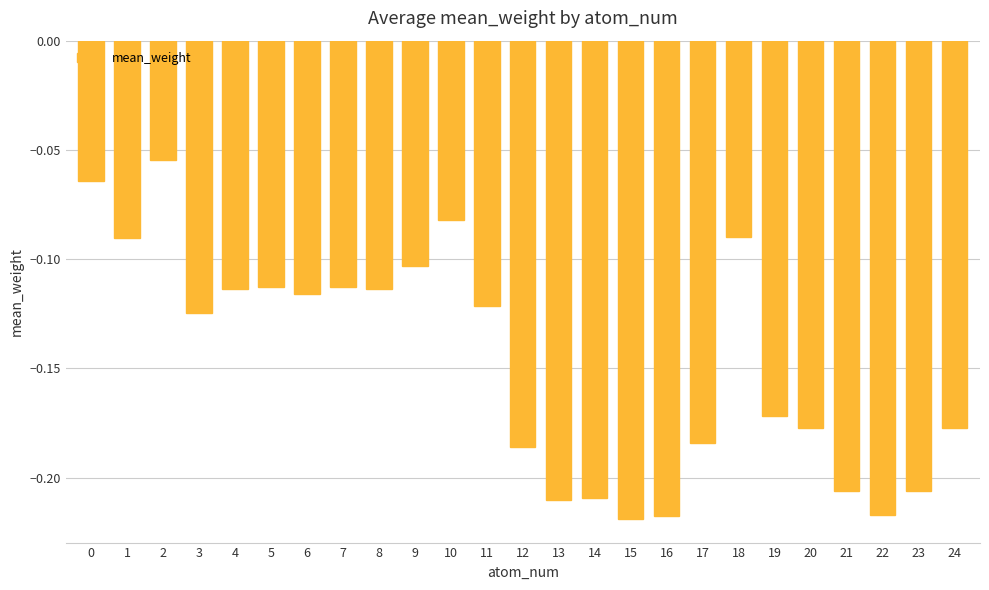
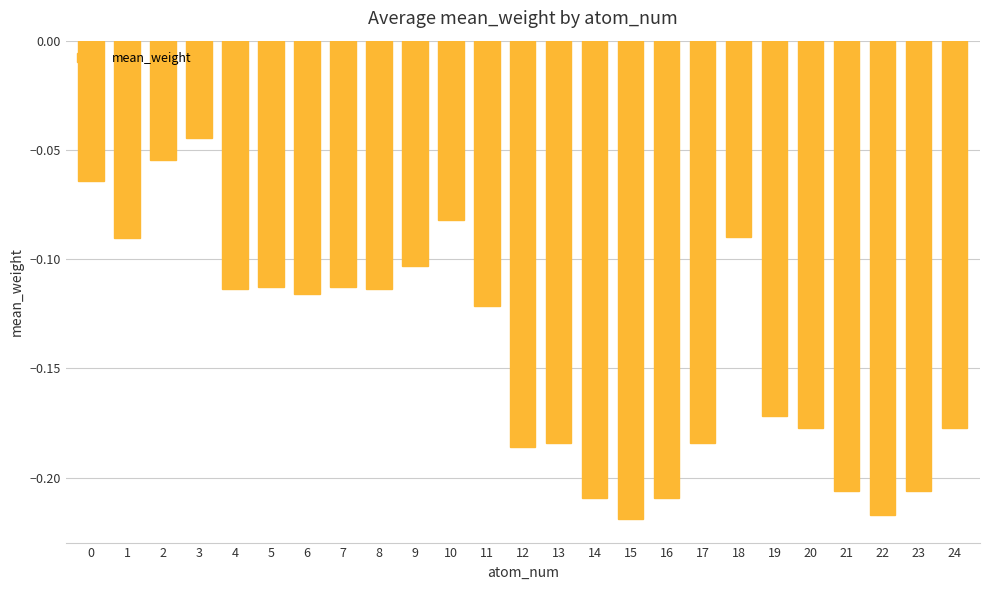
  {
    "0": -0.064,
    "1": -0.090,
    "2": -0.055,
-   "3": -0.125,
+   "3": -0.044,
    "4": -0.114,
    "5": -0.113,
    "6": -0.116,
    "7": -0.113,
    "8": -0.114,
    "9": -0.103,
    "10": -0.082,
    "11": -0.121,
    "12": -0.186,
-   "13": -0.210,
+   "13": -0.184,
    "14": -0.209,
    "15": -0.219,
-   "16": -0.218,
+   "16": -0.209,
    "17": -0.184,
    "18": -0.090,
    "19": -0.172,
    "20": -0.177,
    "21": -0.206,
    "22": -0.217,
    "23": -0.206,
    "24": -0.177
  }
